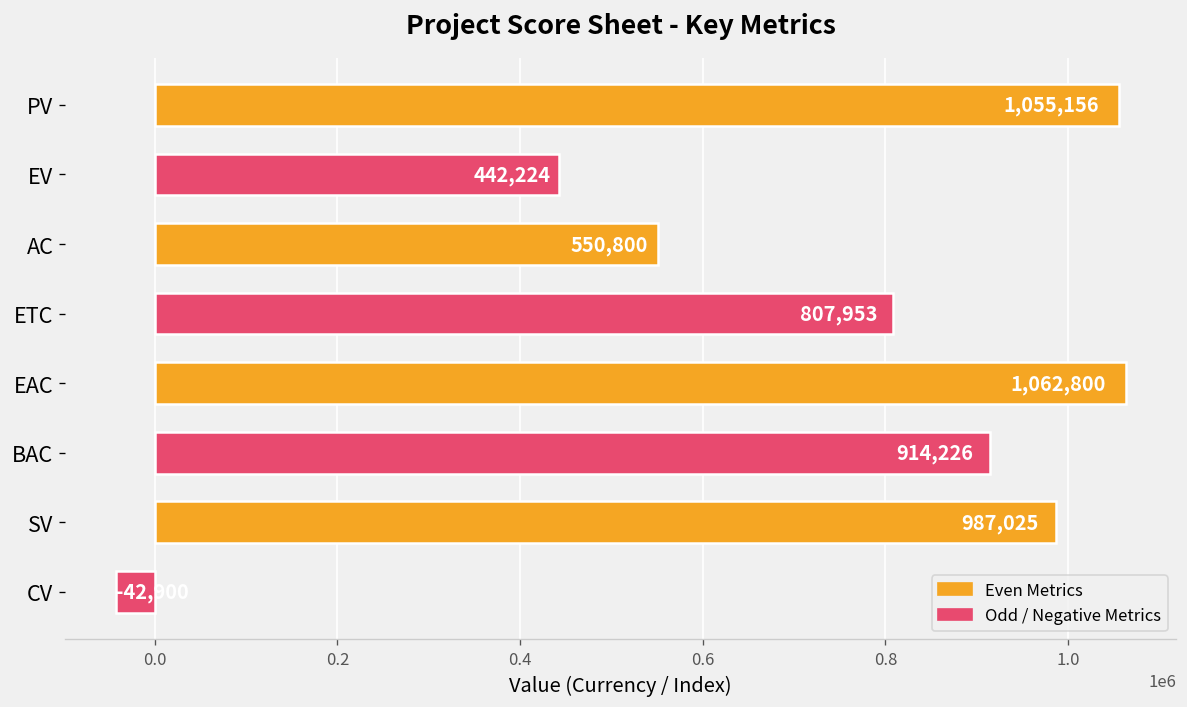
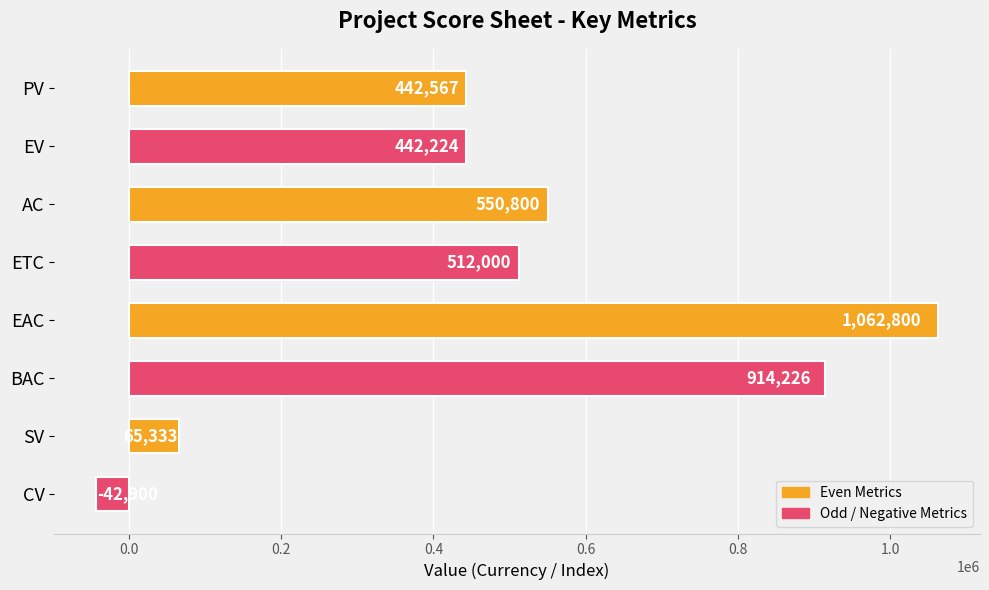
  {
-   "PV": "1,055,156",
+   "PV": "442,567",
    "EV": "442,224",
    "AC": "550,800",
-   "ETC": "807,953",
+   "ETC": "512,000",
    "EAC": "1,062,800",
    "BAC": "914,226",
-   "SV": "987,025"
+   "SV": "65,333"
  }
